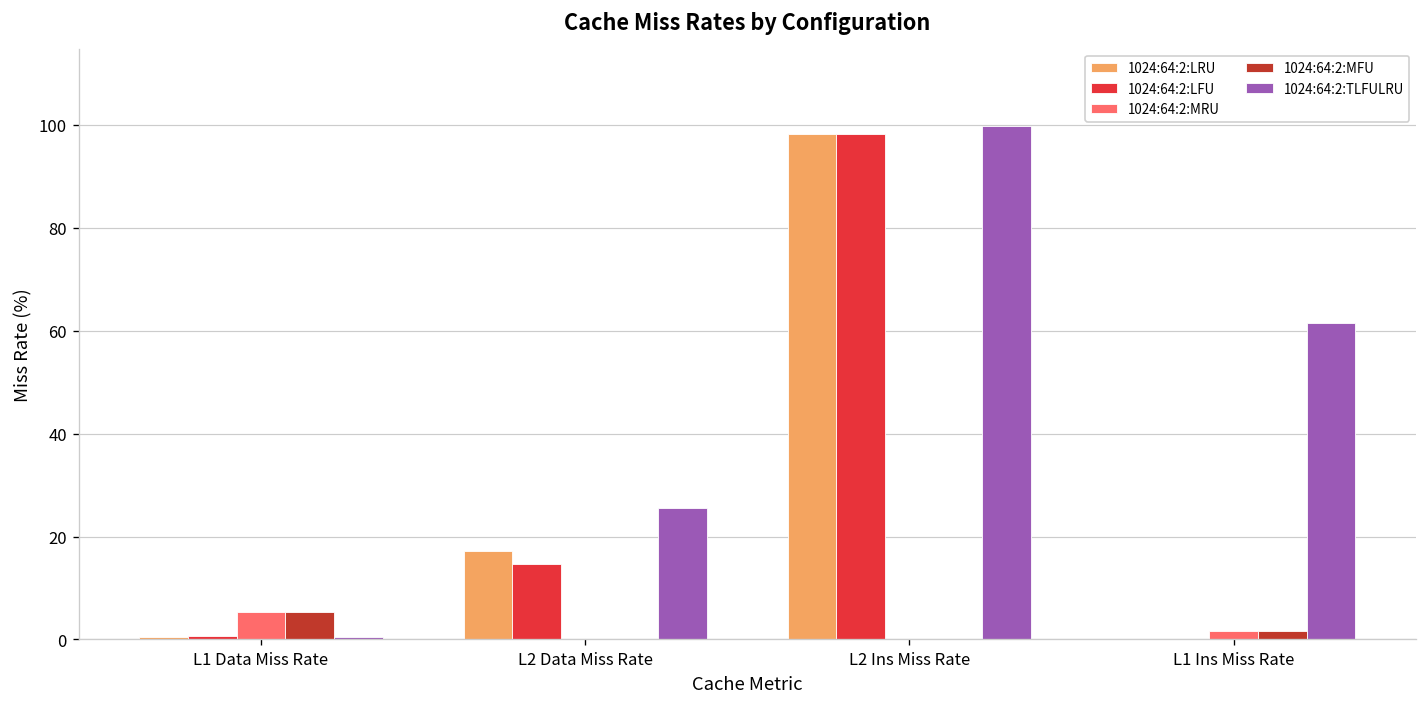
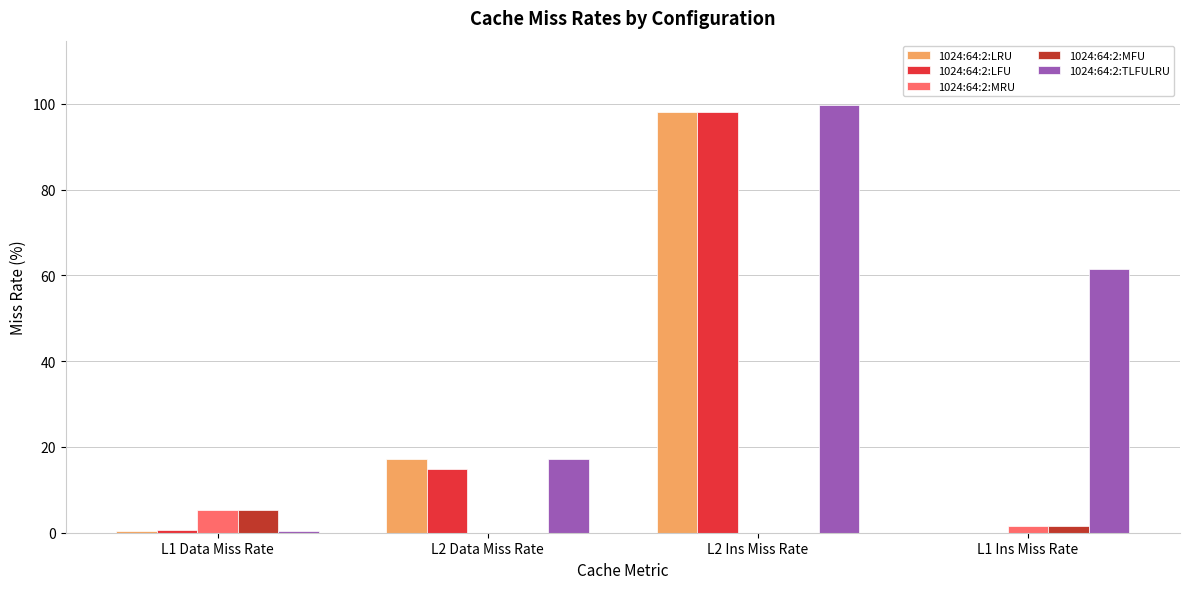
  {
    "1024:64:2:TLFULRU": {
-     "L2 Data Miss Rate": 26,
+     "L2 Data Miss Rate": 17,
      "L2 Ins Miss Rate": 100,
      "L1 Ins Miss Rate": 61
    }
  }
